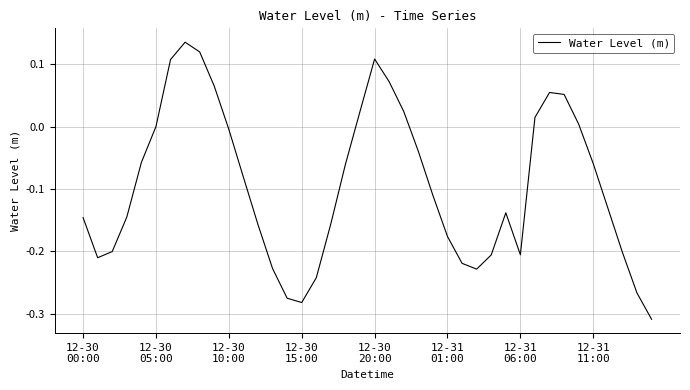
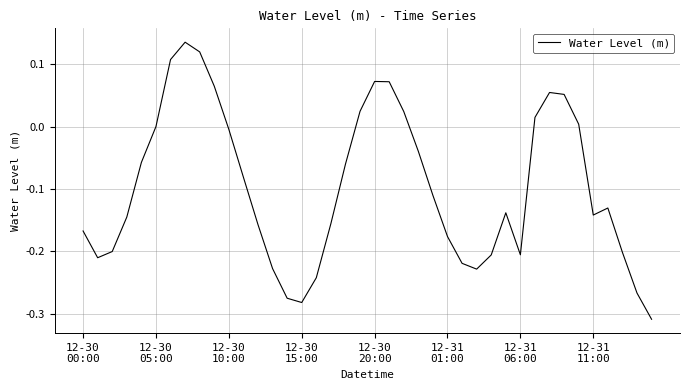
  {
-   "12-30 00:00": -0.15,
+   "12-30 00:00": -0.17,
    "12-30 05:00": 0.00,
    "12-30 10:00": 0.00,
    "12-30 15:00": -0.28,
-   "12-30 20:00": 0.11,
+   "12-30 20:00": 0.07,
    "12-31 01:00": -0.18,
    "12-31 06:00": -0.21,
-   "12-31 11:00": -0.06
+   "12-31 11:00": -0.14
  }
